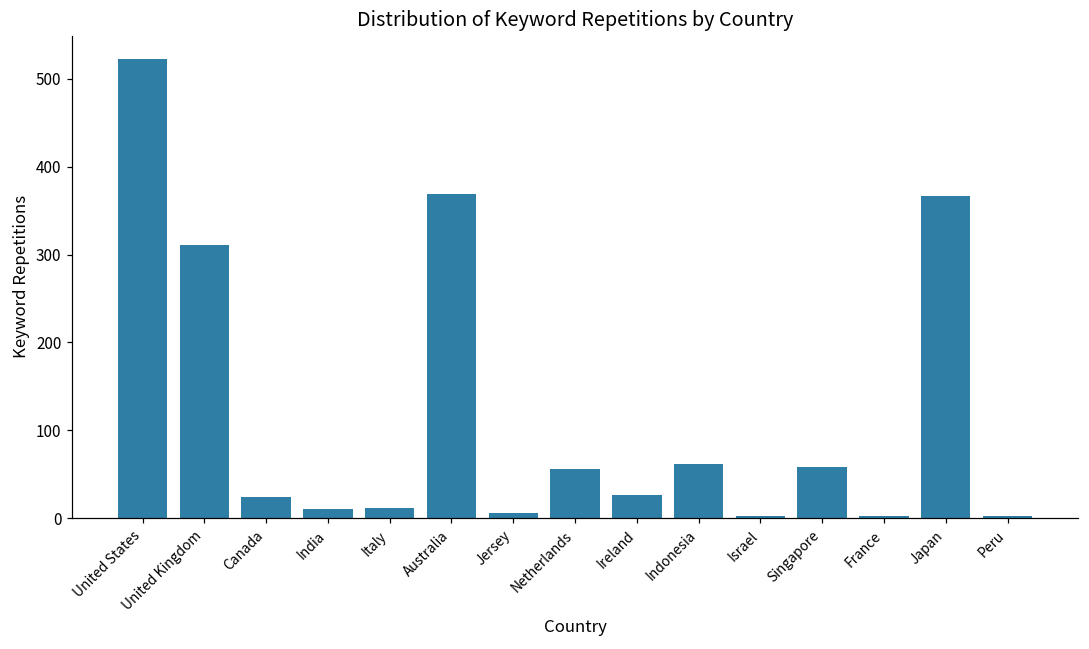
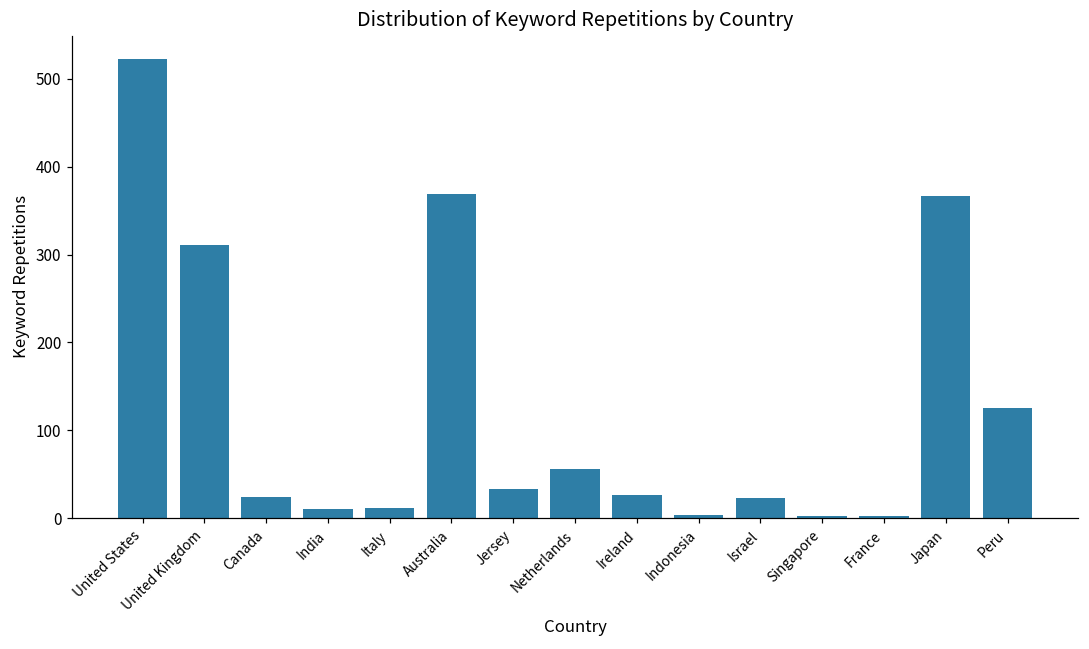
  {
    "United States": 520,
    "United Kingdom": 310,
    "Canada": 20,
    "India": 10,
    "Italy": 10,
    "Australia": 370,
-   "Jersey": 10,
+   "Jersey": 30,
    "Netherlands": 60,
    "Ireland": 30,
-   "Indonesia": 60,
-   "Israel": 0,
-   "Singapore": 60,
+   "Indonesia": 0,
+   "Israel": 20,
+   "Singapore": 0,
    "Japan": 370,
-   "Peru": 0
+   "Peru": 130
  }
